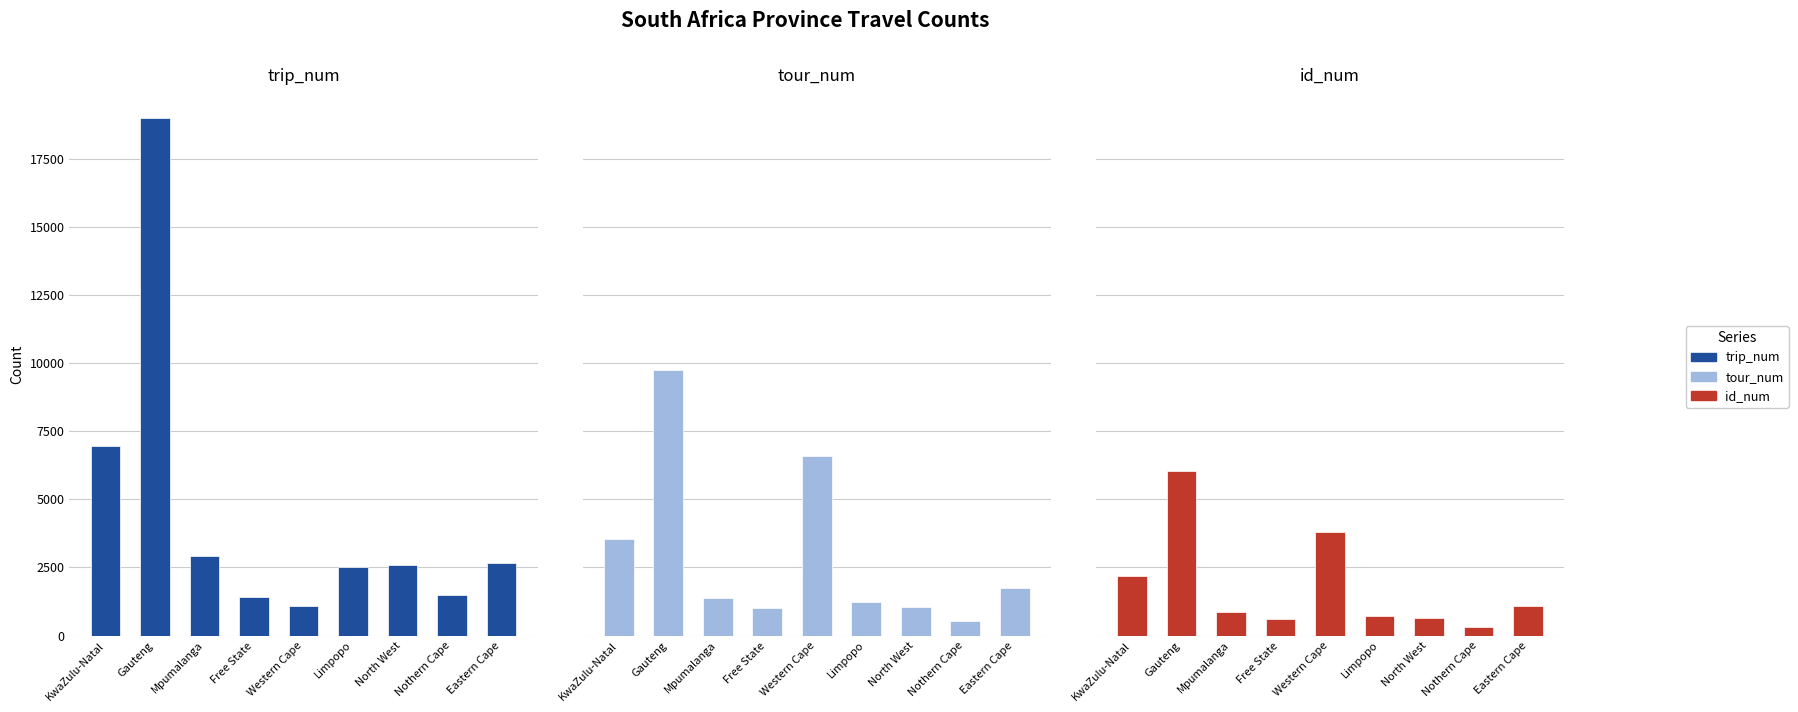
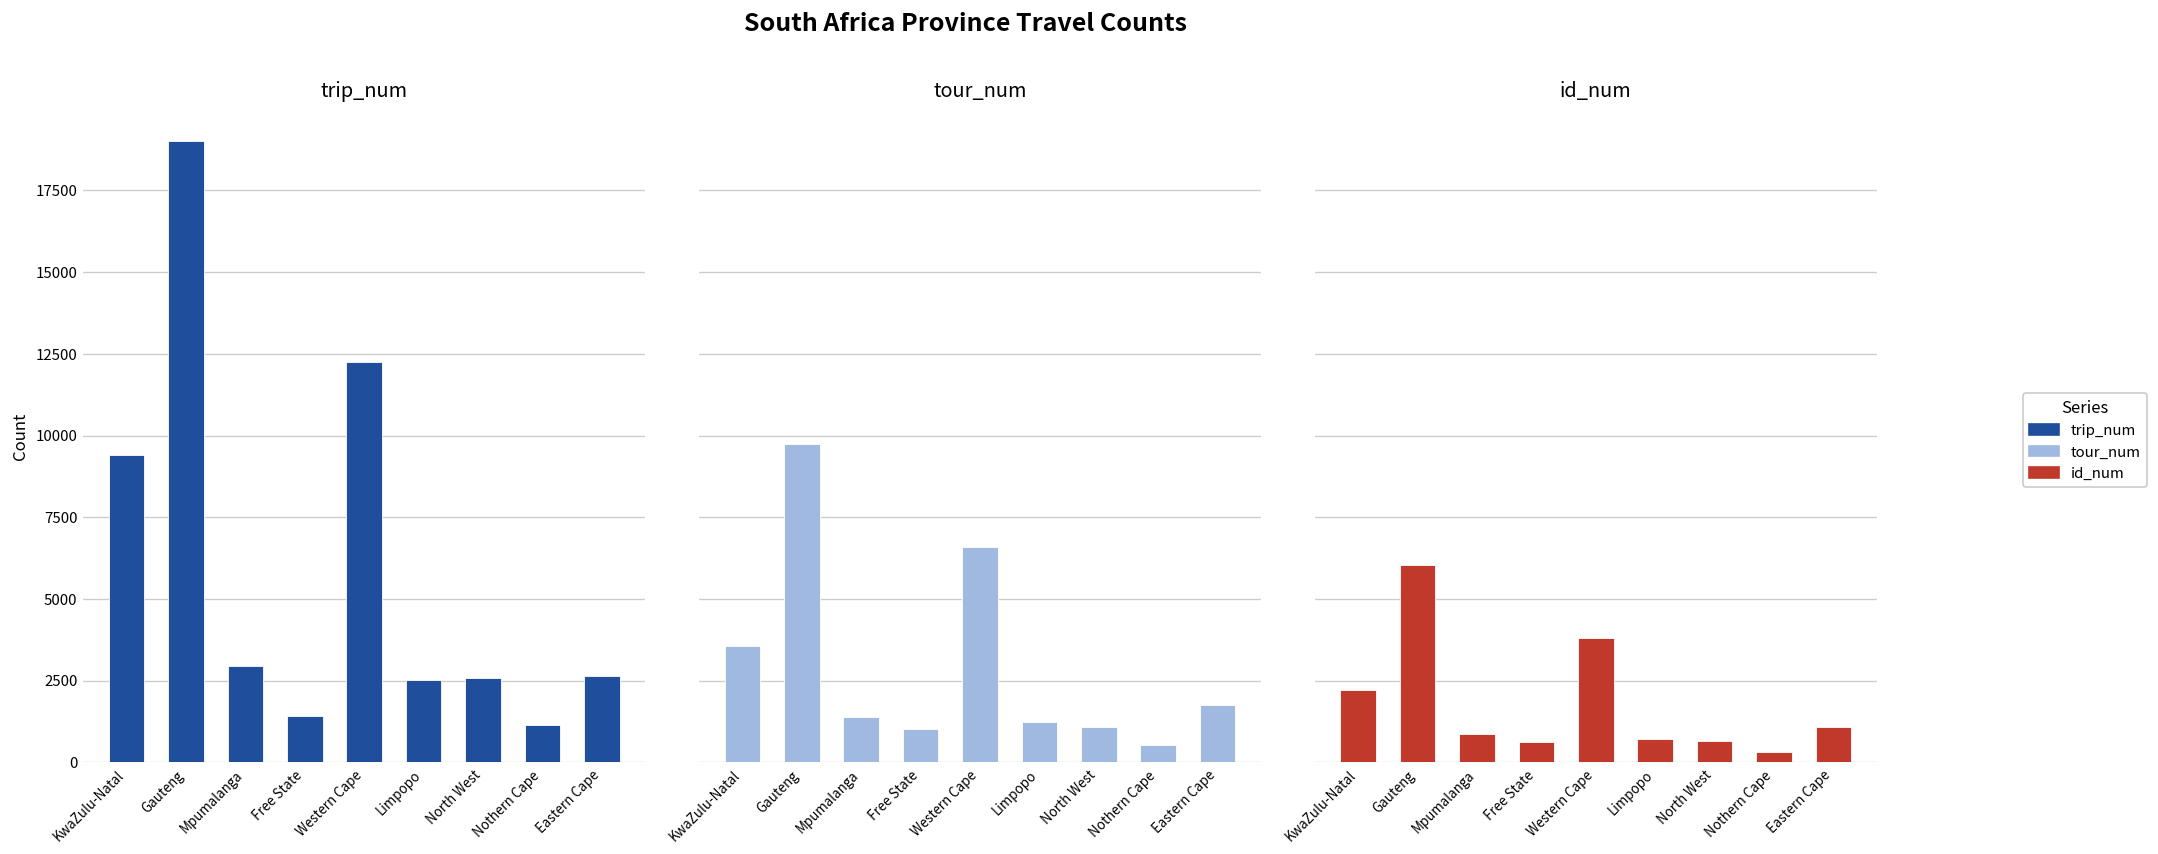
  {
    "trip_num": {
-     "KwaZulu-Natal": 7000,
+     "KwaZulu-Natal": 9400,
      "Gauteng": 19000,
      "Mpumalanga": 2900,
      "Free State": 1400,
-     "Western Cape": 1100,
+     "Western Cape": 12300,
      "Limpopo": 2500,
      "North West": 2600,
-     "Nothern Cape": 1500,
+     "Nothern Cape": 1100,
      "Eastern Cape": 2700
    }
  }
